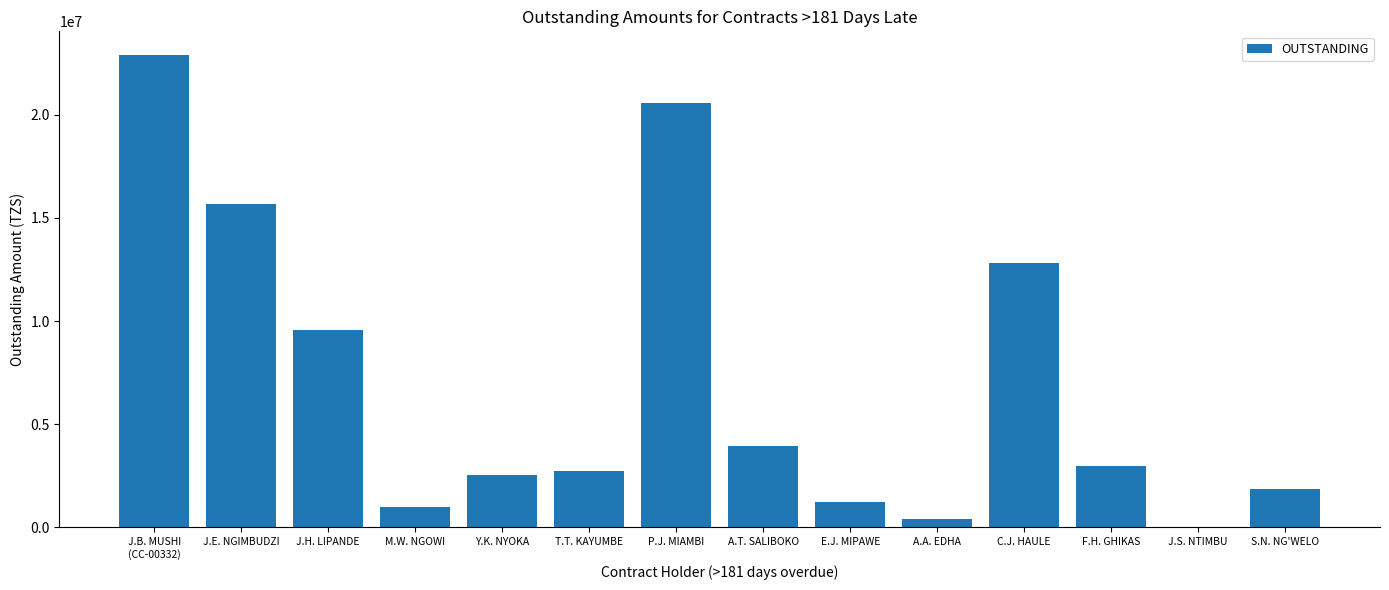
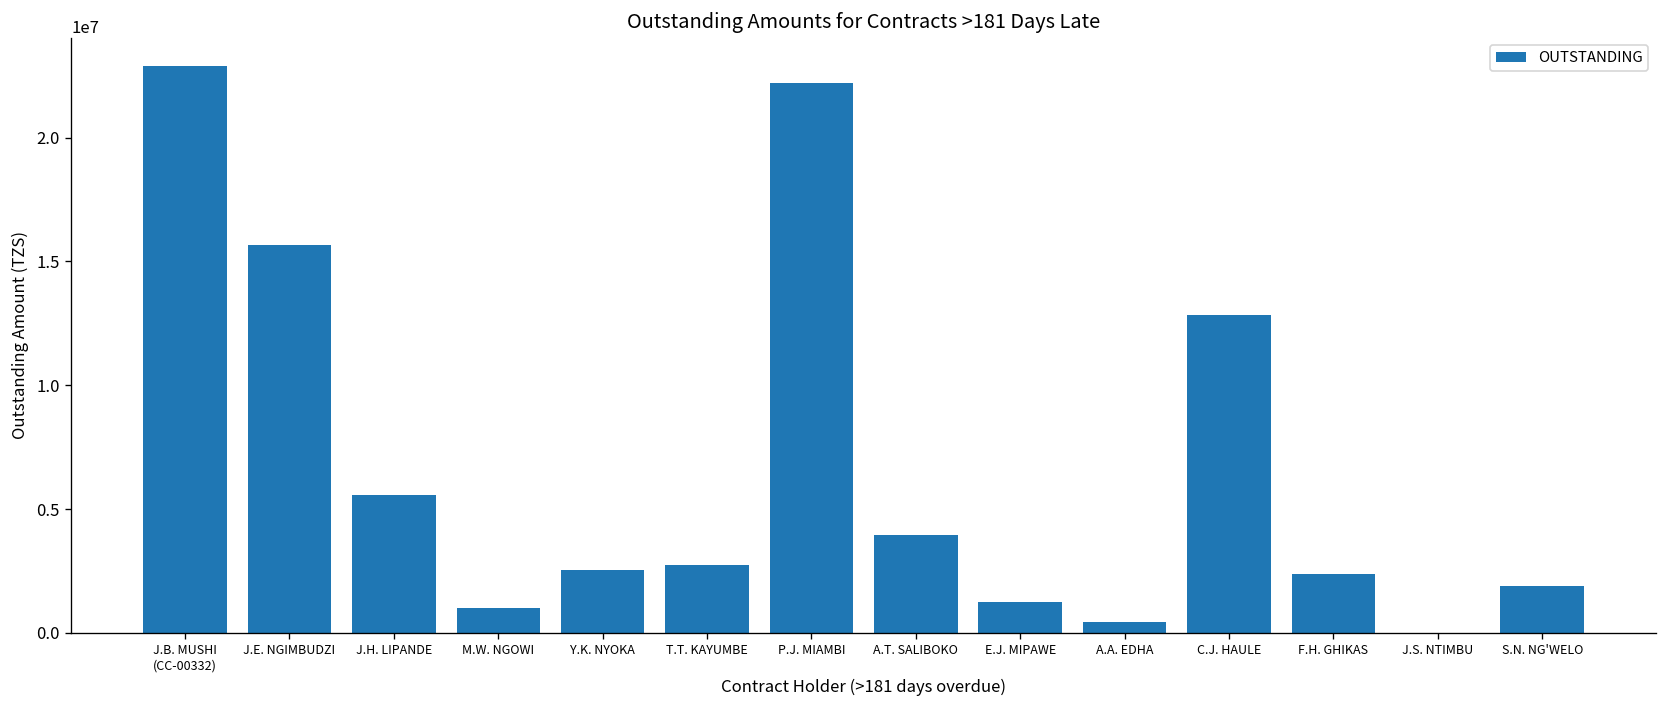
  {
    "J.B. MUSHI (CC-00332)": 22900000,
    "J.E. NGIMBUDZI": 15700000,
-   "J.H. LIPANDE": 9600000,
+   "J.H. LIPANDE": 5600000,
    "M.W. NGOWI": 1000000,
    "Y.K. NYOKA": 2500000,
    "T.T. KAYUMBE": 2700000,
-   "P.J. MIAMBI": 20600000,
+   "P.J. MIAMBI": 22200000,
    "A.T. SALIBOKO": 3900000,
    "E.J. MIPAWE": 1200000,
    "A.A. EDHA": 400000,
    "C.J. HAULE": 12800000,
-   "F.H. GHIKAS": 3000000,
+   "F.H. GHIKAS": 2400000,
    "S.N. NG'WELO": 1900000
  }
